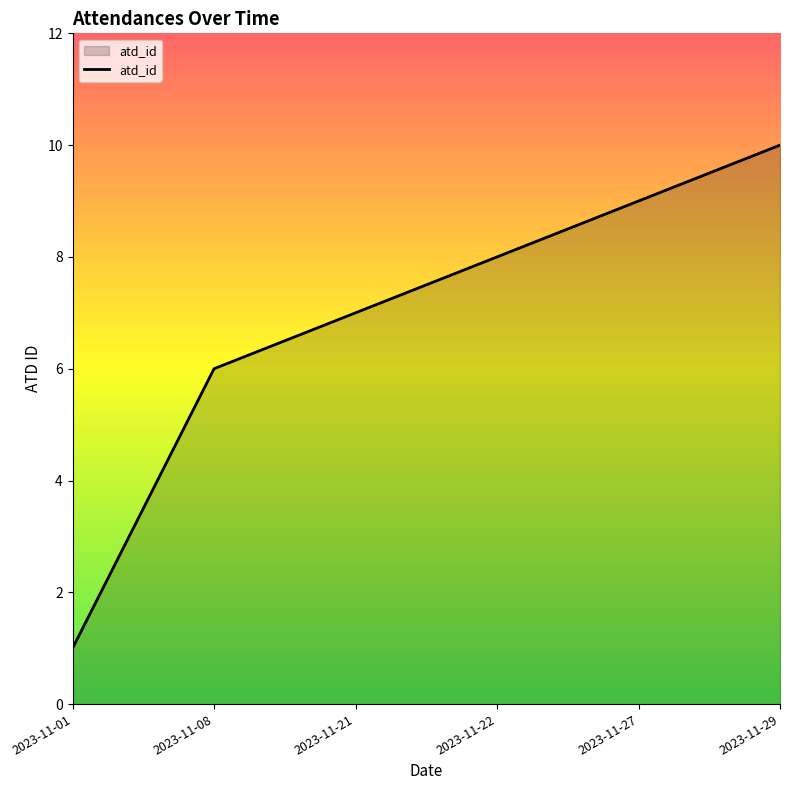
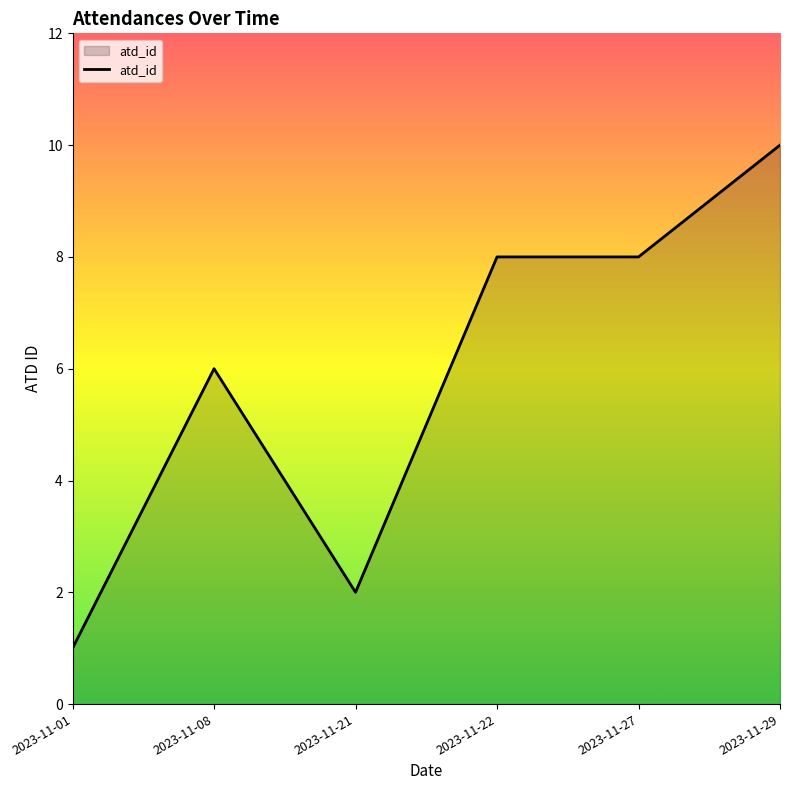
  {
    "2023-11-01": 1,
    "2023-11-08": 6,
-   "2023-11-21": 7,
+   "2023-11-21": 2,
    "2023-11-22": 8,
-   "2023-11-27": 9,
+   "2023-11-27": 8,
    "2023-11-29": 10
  }
